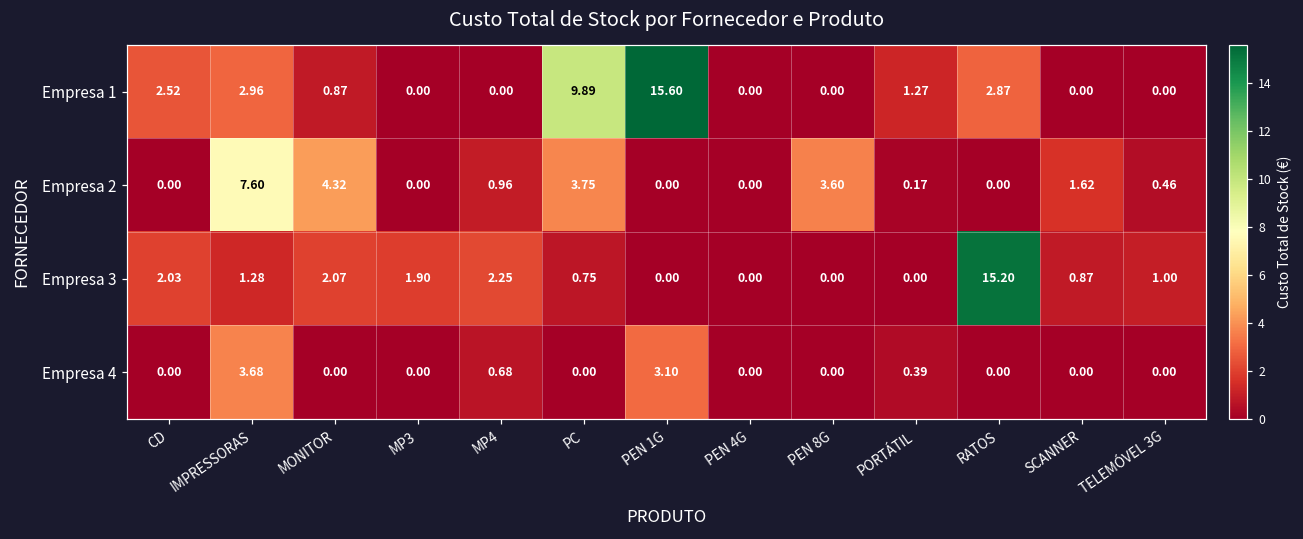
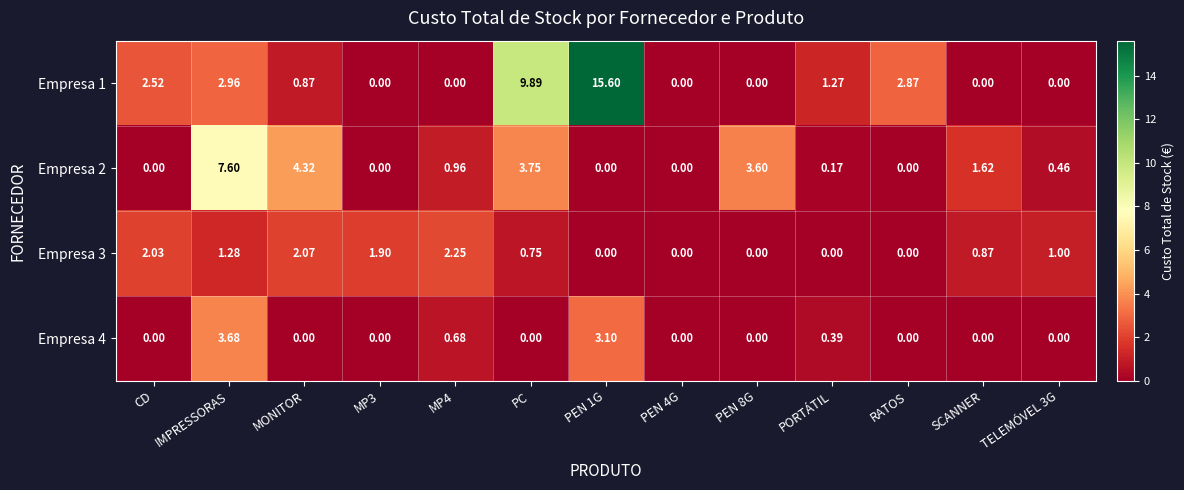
  {
    "Empresa 1": {
      "CD": 2.52,
      "IMPRESSORAS": 2.96,
      "MONITOR": 0.87,
      "MP3": 0.00,
      "MP4": 0.00,
      "PC": 9.89,
      "PEN 1G": 15.60,
      "PEN 4G": 0.00,
      "PEN 8G": 0.00,
      "PORTÁTIL": 1.27,
      "RATOS": 2.87,
      "SCANNER": 0.00,
      "TELEMÓVEL 3G": 0.00
    },
    "Empresa 2": {
      "CD": 0.00,
      "IMPRESSORAS": 7.60,
      "MONITOR": 4.32,
      "MP3": 0.00,
      "MP4": 0.96,
      "PC": 3.75,
      "PEN 1G": 0.00,
      "PEN 4G": 0.00,
      "PEN 8G": 3.60,
      "PORTÁTIL": 0.17,
      "RATOS": 0.00,
      "SCANNER": 1.62,
      "TELEMÓVEL 3G": 0.46
    },
    "Empresa 3": {
      "CD": 2.03,
      "IMPRESSORAS": 1.28,
      "MONITOR": 2.07,
      "MP3": 1.90,
      "MP4": 2.25,
      "PC": 0.75,
      "PEN 1G": 0.00,
      "PEN 4G": 0.00,
      "PEN 8G": 0.00,
      "PORTÁTIL": 0.00,
-     "RATOS": 15.20,
+     "RATOS": 0.00,
      "SCANNER": 0.87,
      "TELEMÓVEL 3G": 1.00
    },
    "Empresa 4": {
      "CD": 0.00,
      "IMPRESSORAS": 3.68,
      "MONITOR": 0.00,
      "MP3": 0.00,
      "MP4": 0.68,
      "PC": 0.00,
      "PEN 1G": 3.10,
      "PEN 4G": 0.00,
      "PEN 8G": 0.00,
      "PORTÁTIL": 0.39,
      "RATOS": 0.00,
      "SCANNER": 0.00,
      "TELEMÓVEL 3G": 0.00
    }
  }
